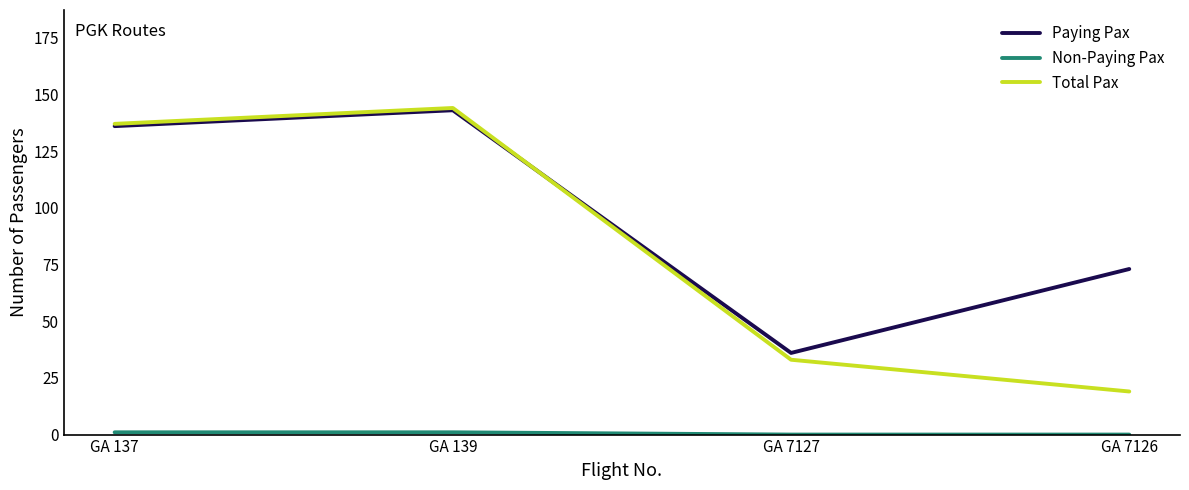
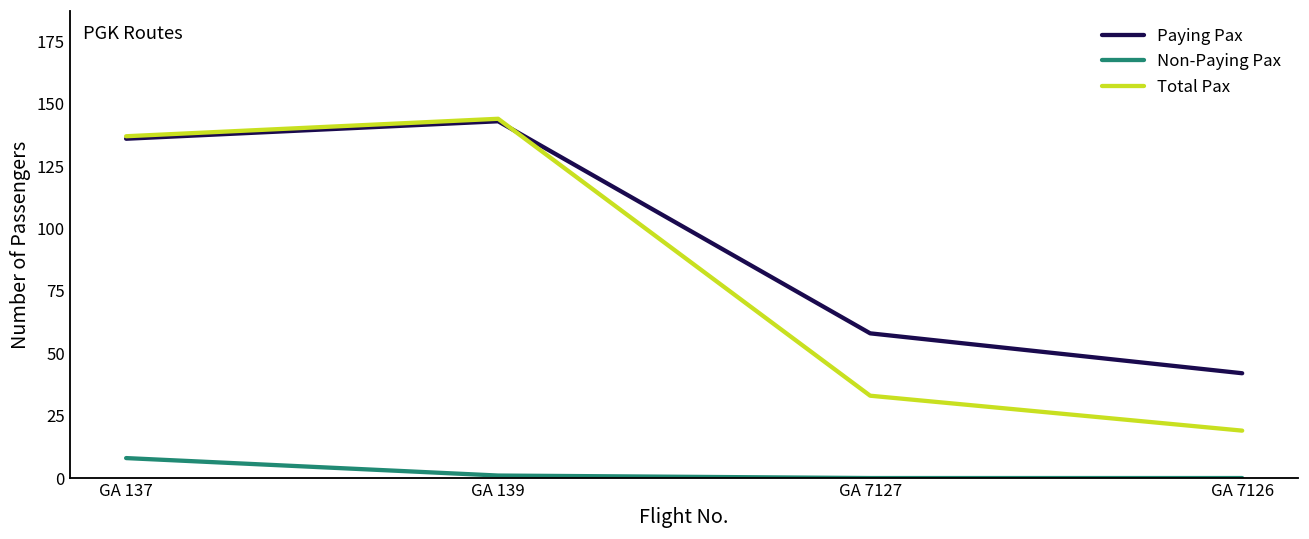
  {
    "Paying Pax": {
-     "GA 7127": 36,
-     "GA 7126": 73
+     "GA 7127": 58,
+     "GA 7126": 42
    },
    "Non-Paying Pax": {
-     "GA 137": 1,
+     "GA 137": 8,
      "GA 139": 1,
      "GA 7127": 0,
      "GA 7126": 0
    },
    "Total Pax": {
      "GA 7127": 33,
      "GA 7126": 19
    }
  }
